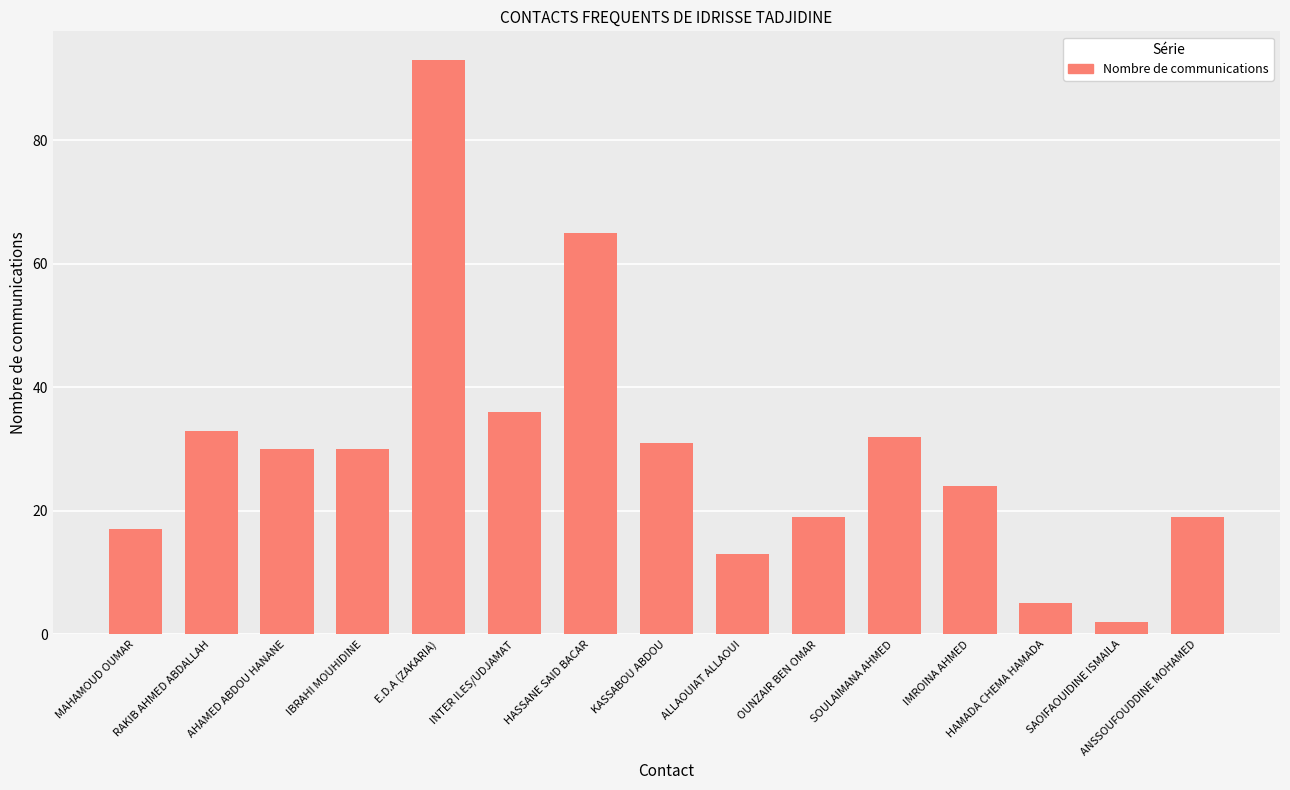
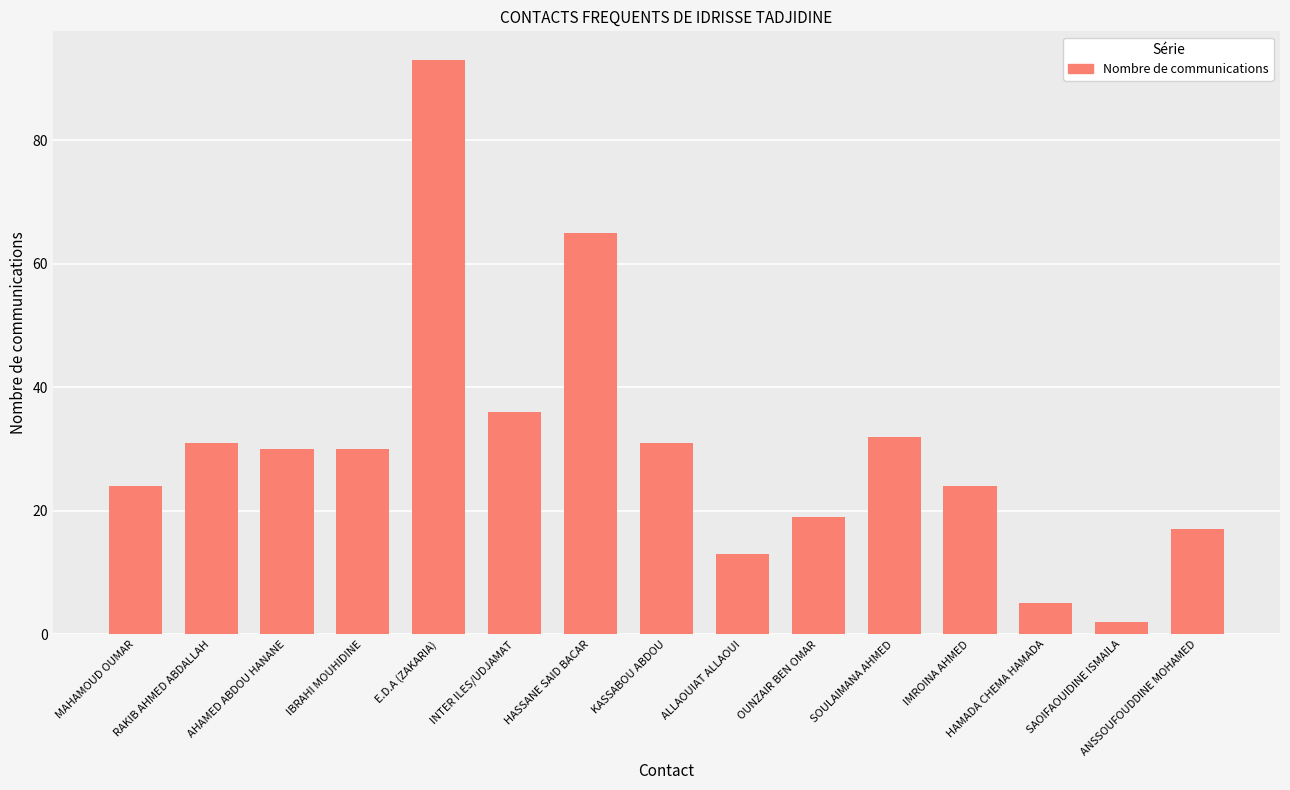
  {
-   "MAHAMOUD OUMAR": 17,
-   "RAKIB AHMED ABDALLAH": 33,
+   "MAHAMOUD OUMAR": 24,
+   "RAKIB AHMED ABDALLAH": 31,
    "AHAMED ABDOU HANANE": 30,
    "IBRAHI MOUHIDINE": 30,
    "E.D.A (ZAKARIA)": 93,
    "INTER ILES/UDJAMAT": 36,
    "HASSANE SAID BACAR": 65,
    "KASSABOU ABDOU": 31,
    "ALLAOUIAT ALLAOUI": 13,
    "OUNZAIR BEN OMAR": 19,
    "SOULAIMANA AHMED": 32,
    "IMROINA AHMED": 24,
    "HAMADA CHEMA HAMADA": 5,
    "SAOIFAOUIDINE ISMAILA": 2,
-   "ANSSOUFOUDDINE MOHAMED": 19
+   "ANSSOUFOUDDINE MOHAMED": 17
  }
